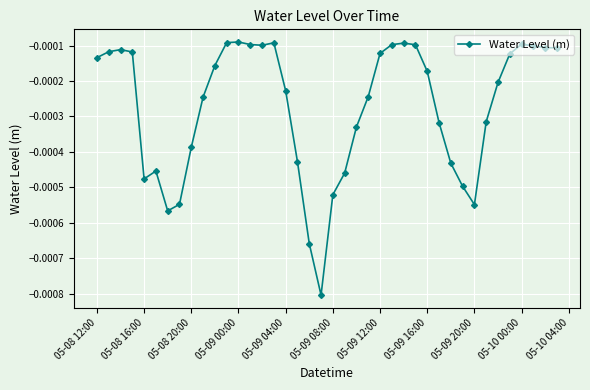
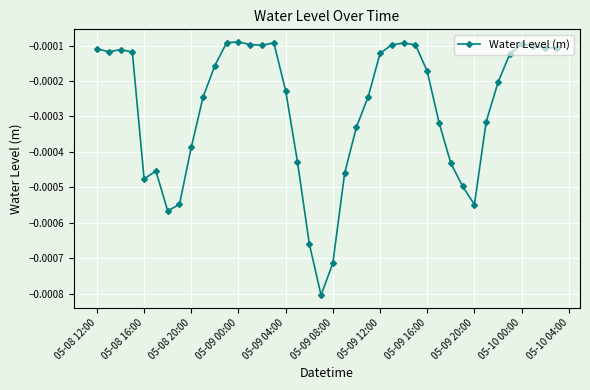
  {
-   "05-08 12:00": -0.00013,
+   "05-08 12:00": -0.00011,
    "05-08 16:00": -0.00048,
    "05-08 20:00": -0.00039,
    "05-09 00:00": -0.00009,
    "05-09 04:00": -0.00023,
-   "05-09 08:00": -0.00052,
+   "05-09 08:00": -0.00071,
    "05-09 12:00": -0.00012,
    "05-09 16:00": -0.00017,
    "05-09 20:00": -0.00055
  }
